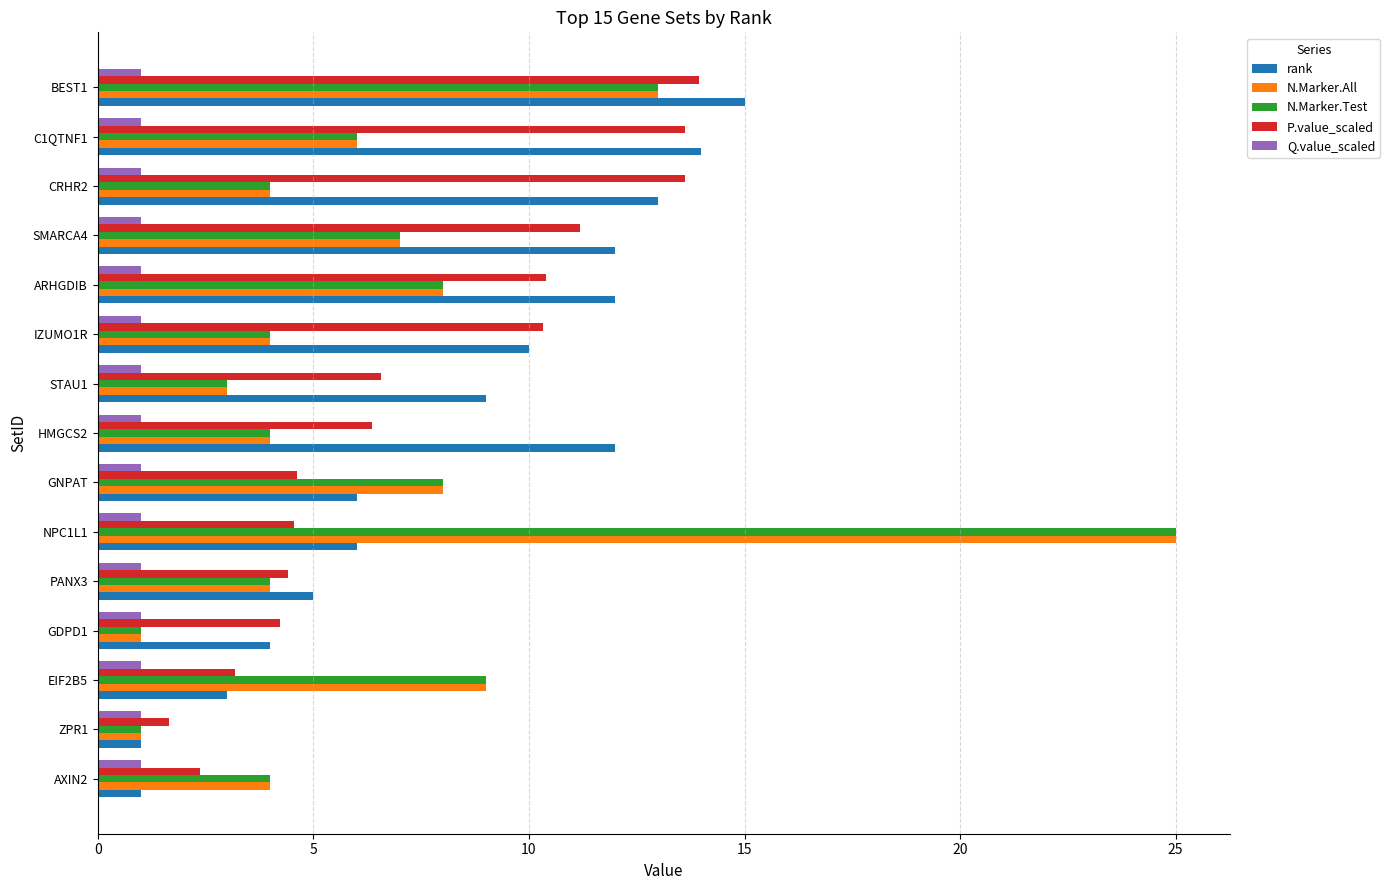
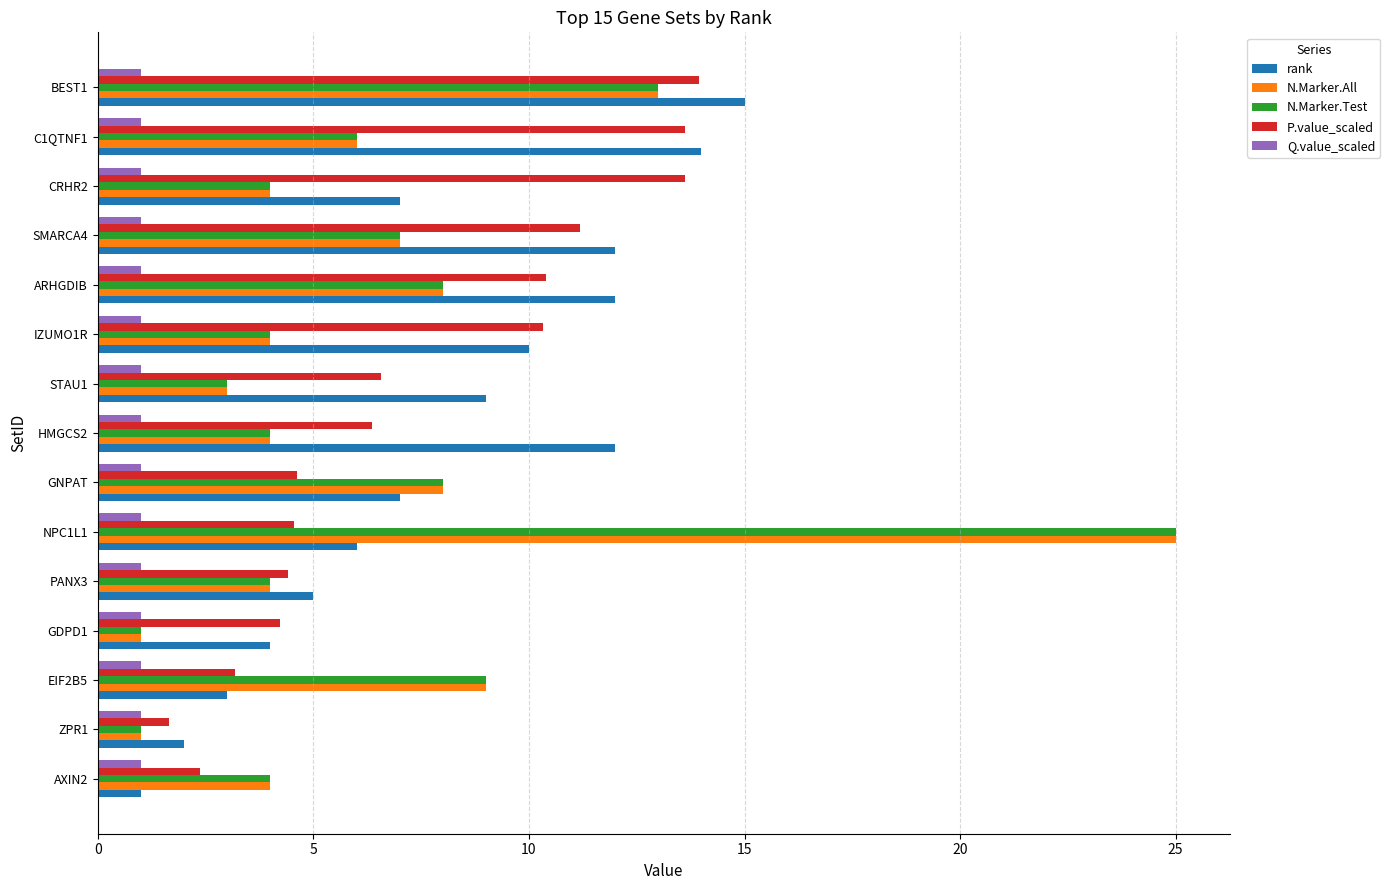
  {
    "rank": {
      "BEST1": 15,
      "C1QTNF1": 14,
-     "CRHR2": 13,
+     "CRHR2": 7,
      "SMARCA4": 12,
      "ARHGDIB": 12,
      "IZUMO1R": 10,
      "STAU1": 9,
      "HMGCS2": 12,
-     "GNPAT": 6,
+     "GNPAT": 7,
      "NPC1L1": 6,
      "PANX3": 5,
      "GDPD1": 4,
      "EIF2B5": 3,
-     "ZPR1": 1,
+     "ZPR1": 2,
      "AXIN2": 1
    },
    "N.Marker.All": {
      "BEST1": 13,
      "C1QTNF1": 6,
      "CRHR2": 4,
      "SMARCA4": 7,
      "ARHGDIB": 8,
      "IZUMO1R": 4,
      "STAU1": 3,
      "HMGCS2": 4,
      "GNPAT": 8,
      "NPC1L1": 25,
      "PANX3": 4,
      "GDPD1": 1,
      "EIF2B5": 9,
      "ZPR1": 1,
      "AXIN2": 4
    },
    "N.Marker.Test": {
      "BEST1": 13,
      "C1QTNF1": 6,
      "CRHR2": 4,
      "SMARCA4": 7,
      "ARHGDIB": 8,
      "IZUMO1R": 4,
      "STAU1": 3,
      "HMGCS2": 4,
      "GNPAT": 8,
      "NPC1L1": 25,
      "PANX3": 4,
      "GDPD1": 1,
      "EIF2B5": 9,
      "ZPR1": 1,
      "AXIN2": 4
    },
    "P.value_scaled": {
      "BEST1": 13.9,
      "C1QTNF1": 13.6,
      "CRHR2": 13.6,
      "SMARCA4": 11.2,
      "ARHGDIB": 10.4,
      "IZUMO1R": 10.3,
      "STAU1": 6.6,
      "HMGCS2": 6.4,
      "GNPAT": 4.6,
      "NPC1L1": 4.6,
      "PANX3": 4.4,
      "GDPD1": 4.2,
      "EIF2B5": 3.2,
      "ZPR1": 1.7,
      "AXIN2": 2.4
    },
    "Q.value_scaled": {
      "BEST1": 1,
      "C1QTNF1": 1,
      "CRHR2": 1,
      "SMARCA4": 1,
      "ARHGDIB": 1,
      "IZUMO1R": 1,
      "STAU1": 1,
      "HMGCS2": 1,
      "GNPAT": 1,
      "NPC1L1": 1,
      "PANX3": 1,
      "GDPD1": 1,
      "EIF2B5": 1,
      "ZPR1": 1,
      "AXIN2": 1
    }
  }
